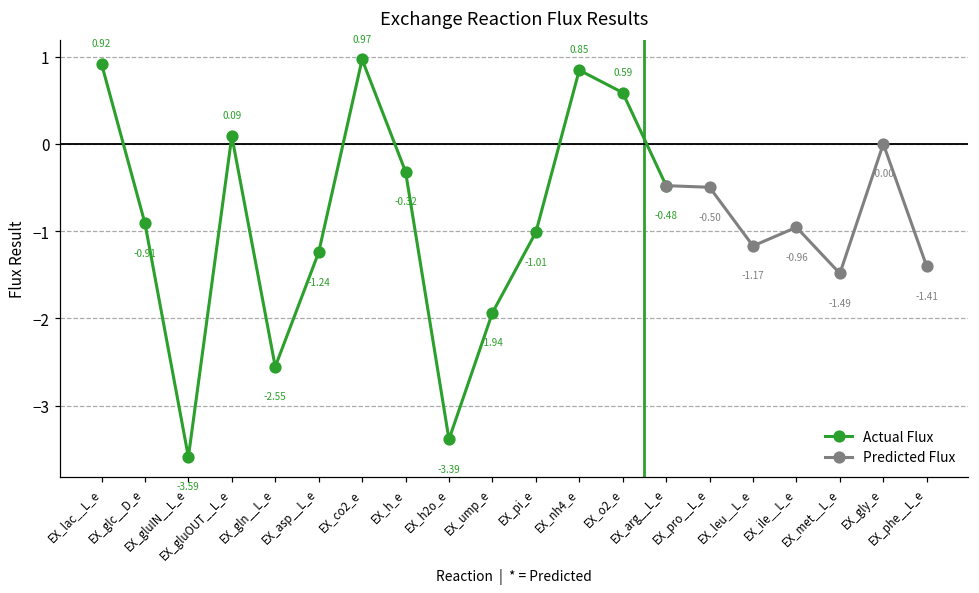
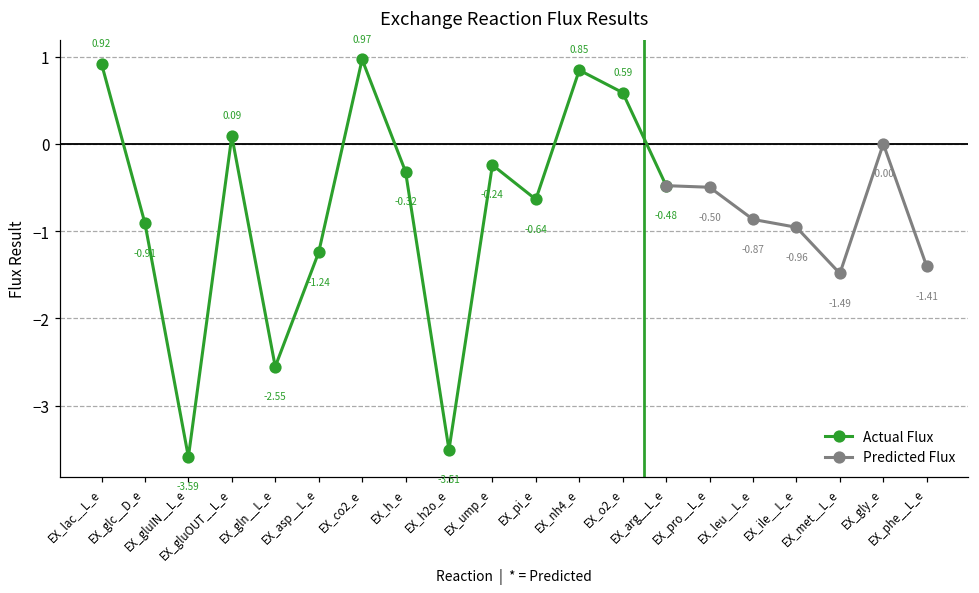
  {
    "Actual Flux": {
      "EX_lac__L_e": 0.92,
      "EX_glc__D_e": -0.91,
      "EX_gluIN__L_e": -3.59,
      "EX_gluOUT__L_e": 0.09,
      "EX_gln__L_e": -2.55,
      "EX_asp__L_e": -1.24,
      "EX_co2_e": 0.97,
      "EX_h_e": -0.32,
-     "EX_h2o_e": -3.39,
-     "EX_ump_e": -1.94,
-     "EX_pi_e": -1.01,
+     "EX_h2o_e": -3.51,
+     "EX_ump_e": -0.24,
+     "EX_pi_e": -0.64,
      "EX_nh4_e": 0.85,
      "EX_o2_e": 0.59
    },
    "Predicted Flux": {
      "EX_pro__L_e": -0.50,
-     "EX_leu__L_e": -1.17,
+     "EX_leu__L_e": -0.87,
      "EX_ile__L_e": -0.96,
      "EX_met__L_e": -1.49,
      "EX_gly_e": -0.00,
      "EX_phe__L_e": -1.41
    }
  }
